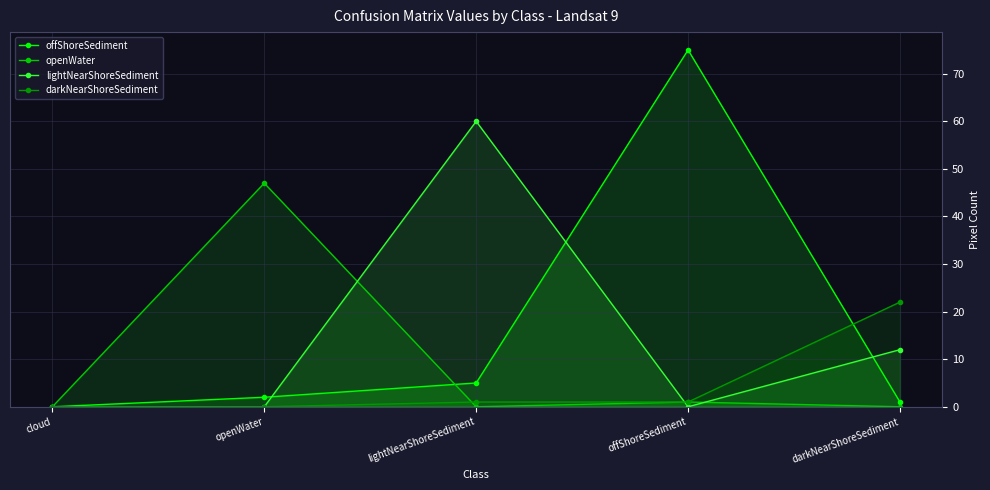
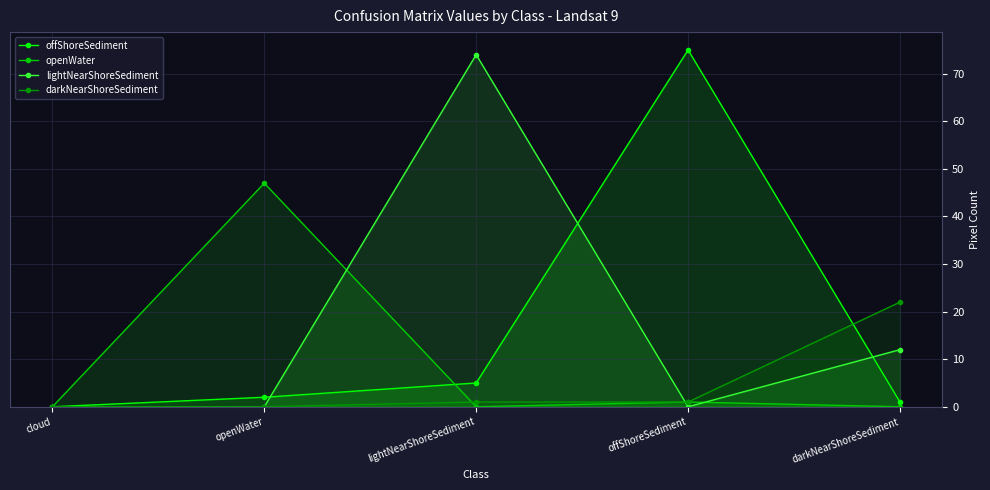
  {
    "lightNearShoreSediment": {
-     "lightNearShoreSediment": 60,
+     "lightNearShoreSediment": 74,
      "offShoreSediment": 0,
      "darkNearShoreSediment": 12
    }
  }
